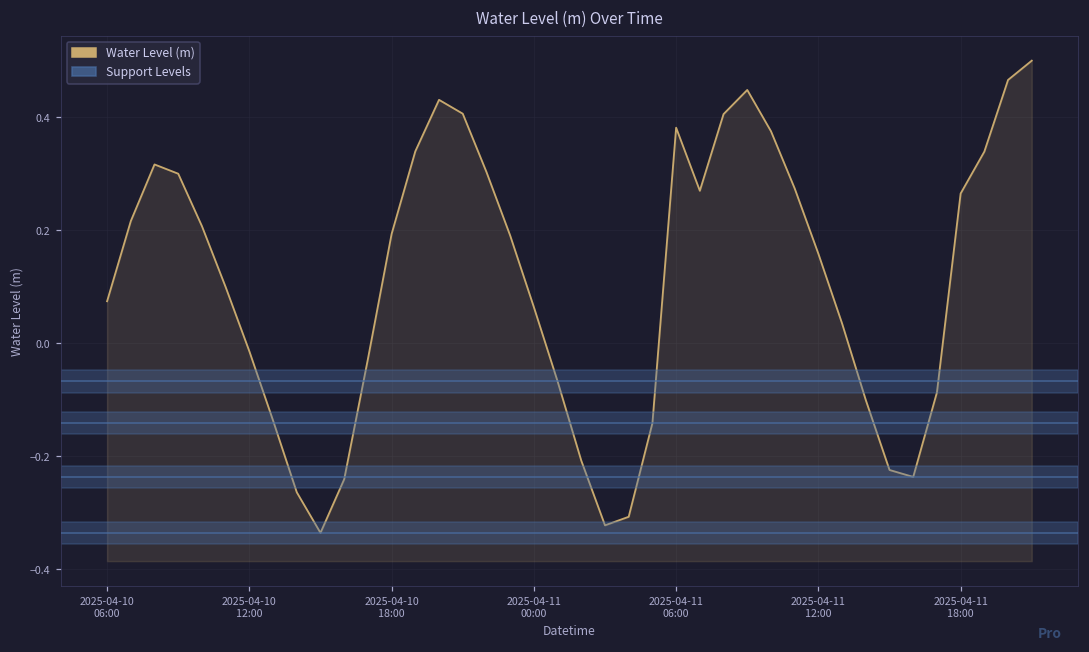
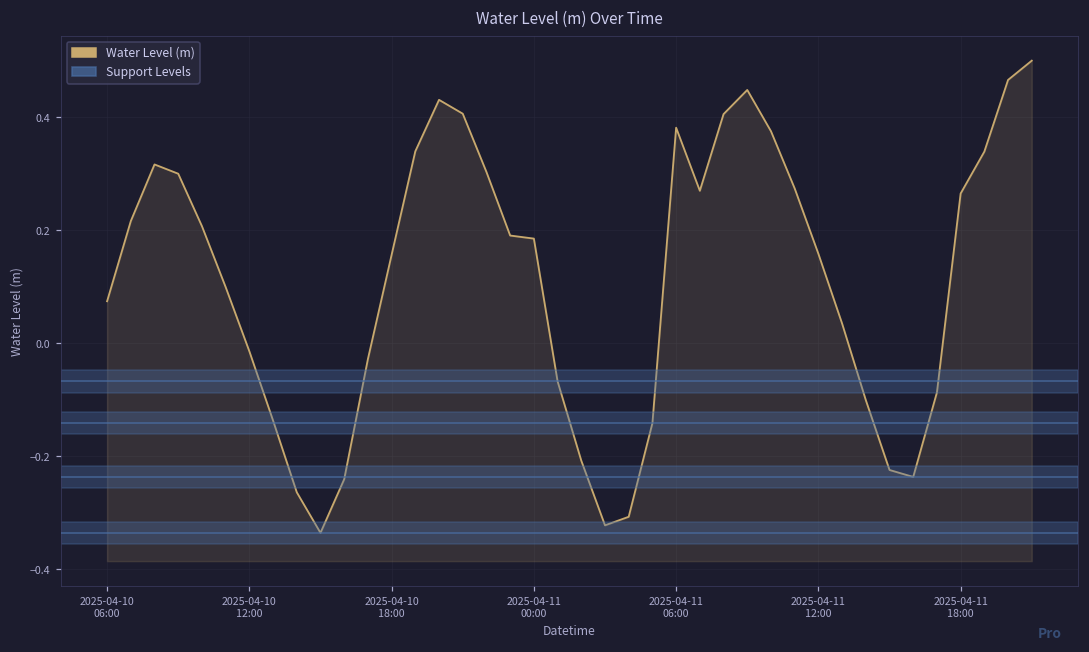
  {
    "2025-04-10 06:00": 0.07,
    "2025-04-10 12:00": -0.01,
-   "2025-04-10 18:00": 0.19,
-   "2025-04-11 00:00": 0.06,
+   "2025-04-10 18:00": 0.16,
+   "2025-04-11 00:00": 0.19,
    "2025-04-11 06:00": 0.38,
    "2025-04-11 12:00": 0.16,
    "2025-04-11 18:00": 0.27
  }
